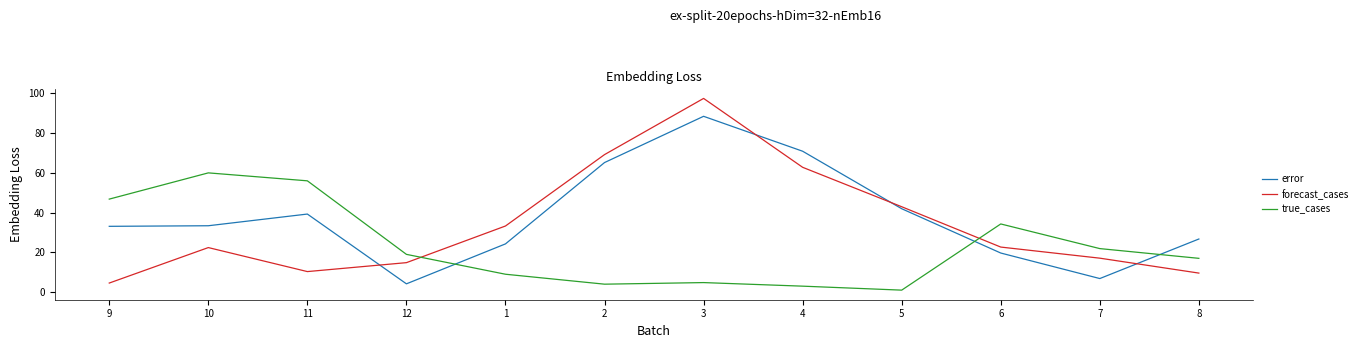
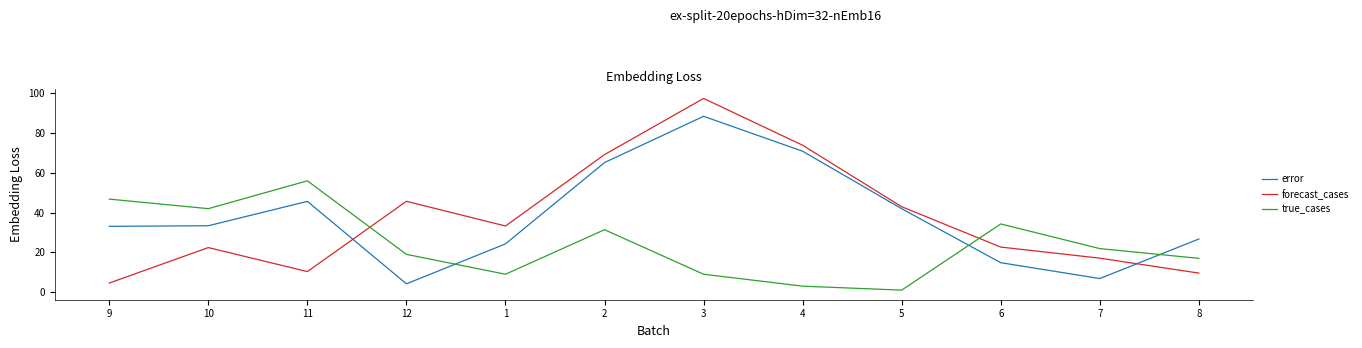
  {
    "error": {
      "9": 33,
      "10": 33,
-     "11": 39,
+     "11": 46,
      "12": 4,
      "1": 24,
      "2": 65,
      "3": 88,
      "4": 71,
-     "6": 20,
+     "6": 15,
      "7": 7,
      "8": 27
    },
    "forecast_cases": {
      "9": 5,
      "10": 22,
      "11": 10,
-     "12": 15,
+     "12": 46,
      "1": 33,
      "2": 69,
      "3": 97,
-     "4": 63,
+     "4": 74,
      "6": 23,
      "7": 17,
      "8": 10
    },
    "true_cases": {
      "9": 47,
-     "10": 60,
+     "10": 42,
      "11": 56,
      "12": 19,
      "1": 9,
-     "2": 4,
-     "3": 5,
+     "2": 31,
+     "3": 9,
      "4": 3,
      "5": 1,
      "6": 34,
      "7": 22,
      "8": 17
    }
  }
